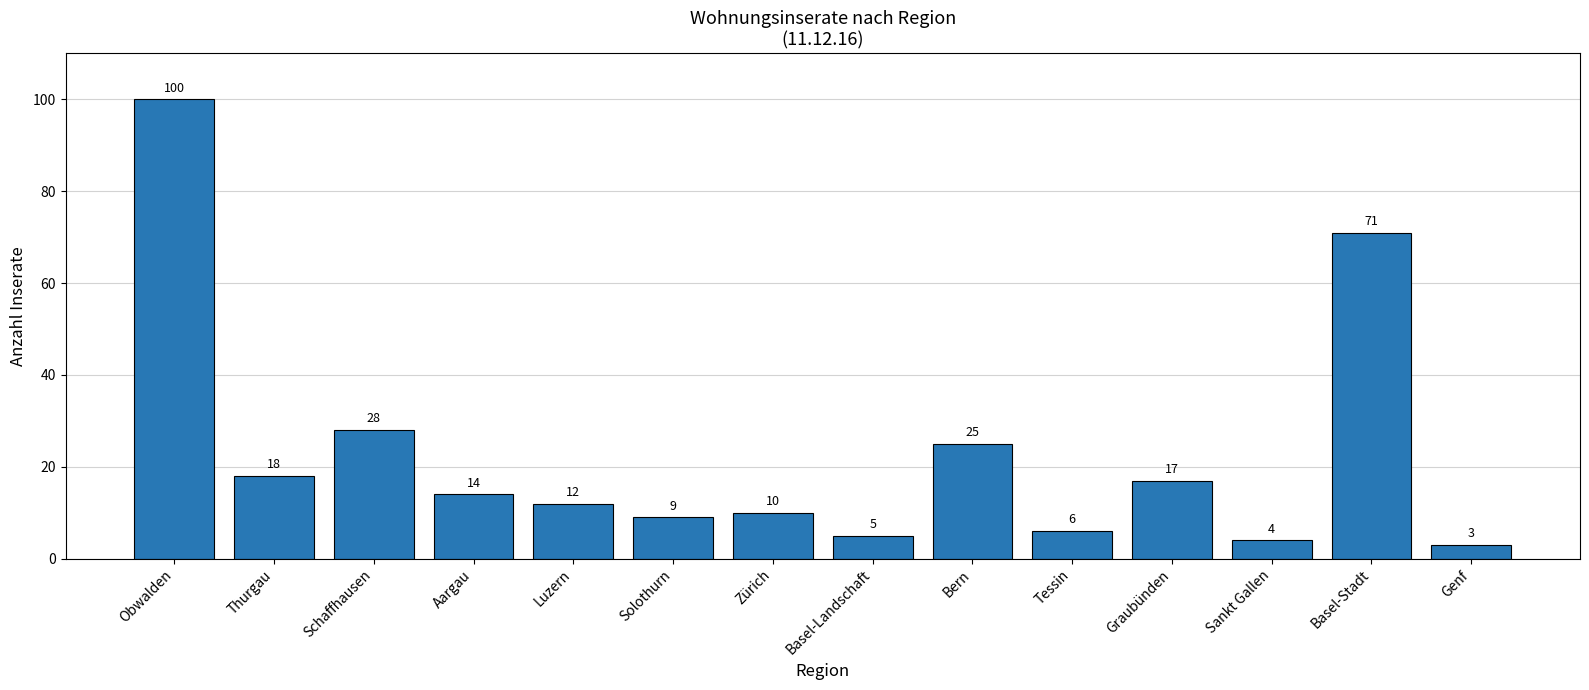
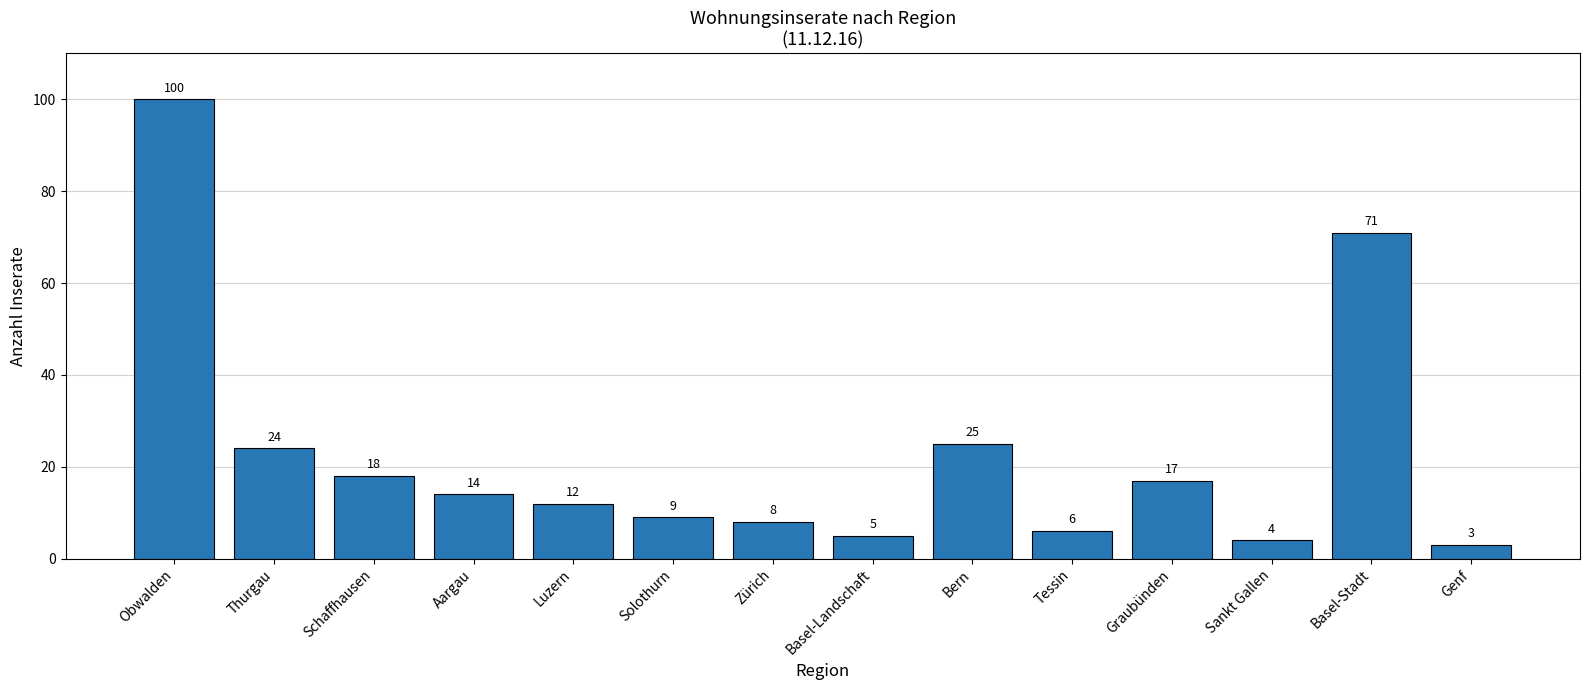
  {
    "Obwalden": 100,
-   "Thurgau": 18,
-   "Schaffhausen": 28,
+   "Thurgau": 24,
+   "Schaffhausen": 18,
    "Aargau": 14,
    "Luzern": 12,
    "Solothurn": 9,
-   "Zürich": 10,
+   "Zürich": 8,
    "Basel-Landschaft": 5,
    "Bern": 25,
    "Tessin": 6,
    "Graubünden": 17,
    "Sankt Gallen": 4,
    "Basel-Stadt": 71,
    "Genf": 3
  }
